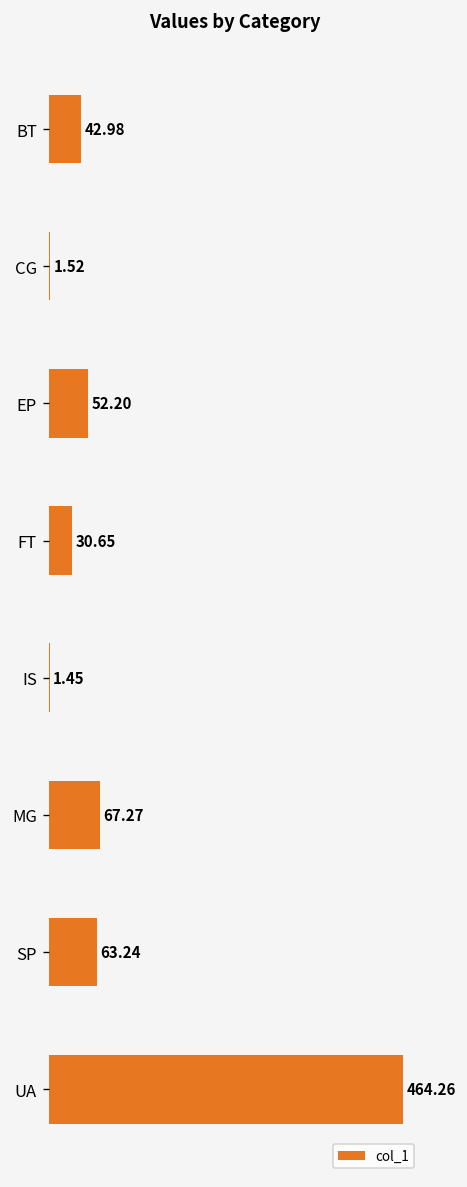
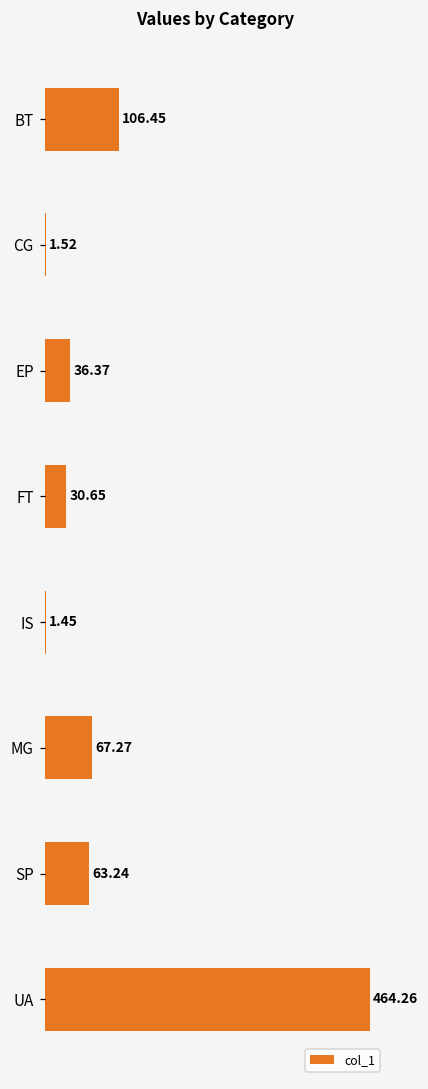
  {
-   "BT": 42.98,
+   "BT": 106.45,
    "CG": 1.52,
-   "EP": 52.20,
+   "EP": 36.37,
    "FT": 30.65,
    "IS": 1.45,
    "MG": 67.27,
    "SP": 63.24,
    "UA": 464.26
  }
